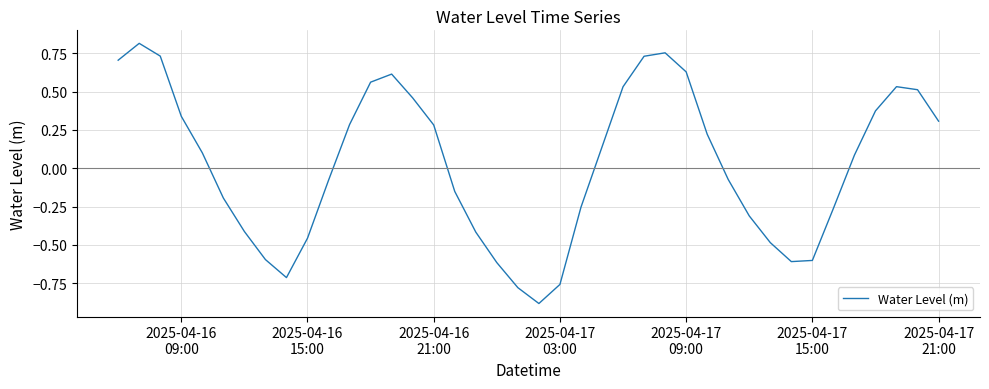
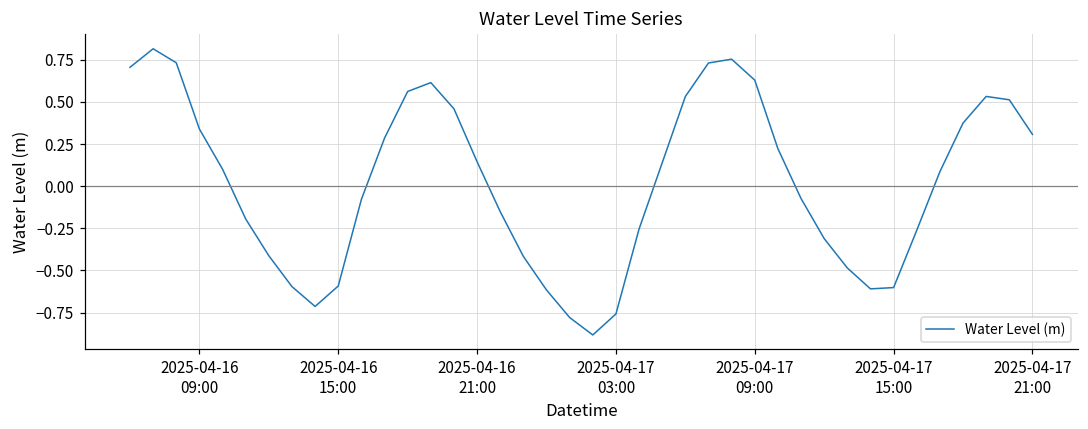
  {
    "2025-04-16 09:00": 0.34,
-   "2025-04-16 15:00": -0.46,
-   "2025-04-16 21:00": 0.28,
+   "2025-04-16 15:00": -0.59,
+   "2025-04-16 21:00": 0.14,
    "2025-04-17 03:00": -0.76,
    "2025-04-17 09:00": 0.63,
    "2025-04-17 15:00": -0.60,
    "2025-04-17 21:00": 0.31
  }
